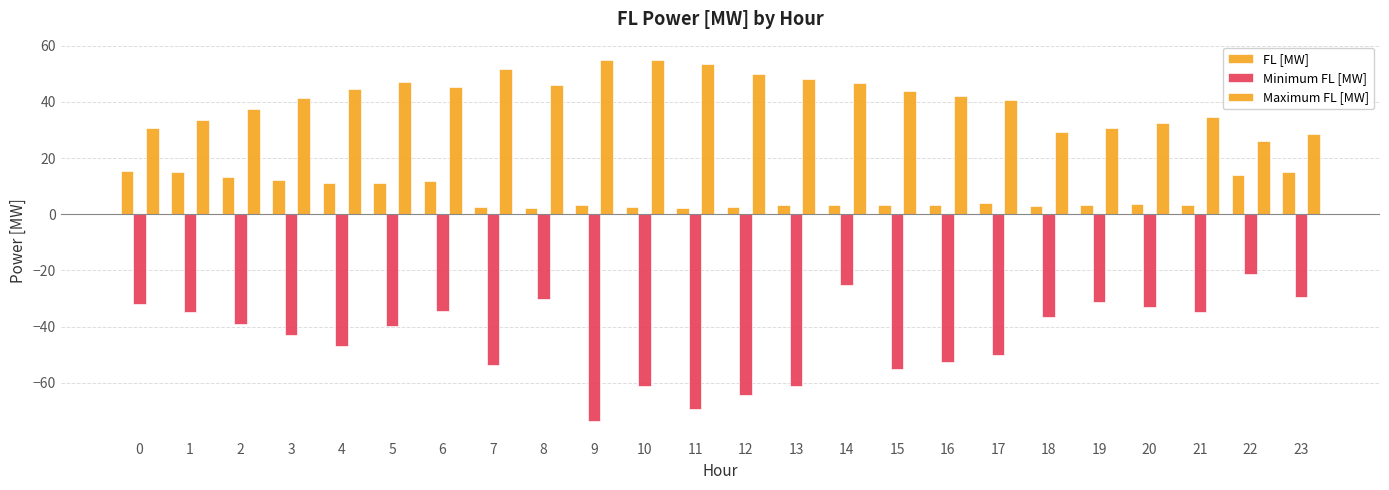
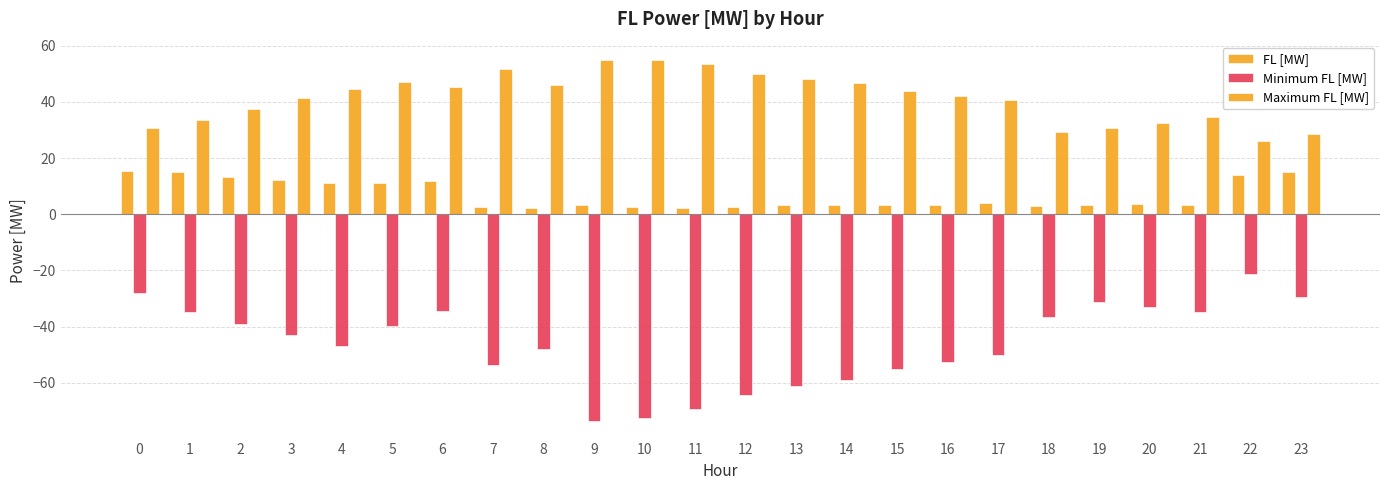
  {
    "Minimum FL [MW]": {
-     "0": -32,
+     "0": -28,
      "1": -35,
      "2": -39,
      "3": -43,
      "4": -47,
      "5": -40,
      "6": -34,
      "7": -54,
-     "8": -30,
+     "8": -48,
      "9": -73,
-     "10": -61,
+     "10": -73,
      "11": -69,
      "12": -64,
      "13": -61,
-     "14": -25,
+     "14": -59,
      "15": -55,
      "16": -53,
      "17": -50,
      "18": -37,
      "19": -31,
      "20": -33,
      "21": -35,
      "22": -21,
      "23": -29
    }
  }
